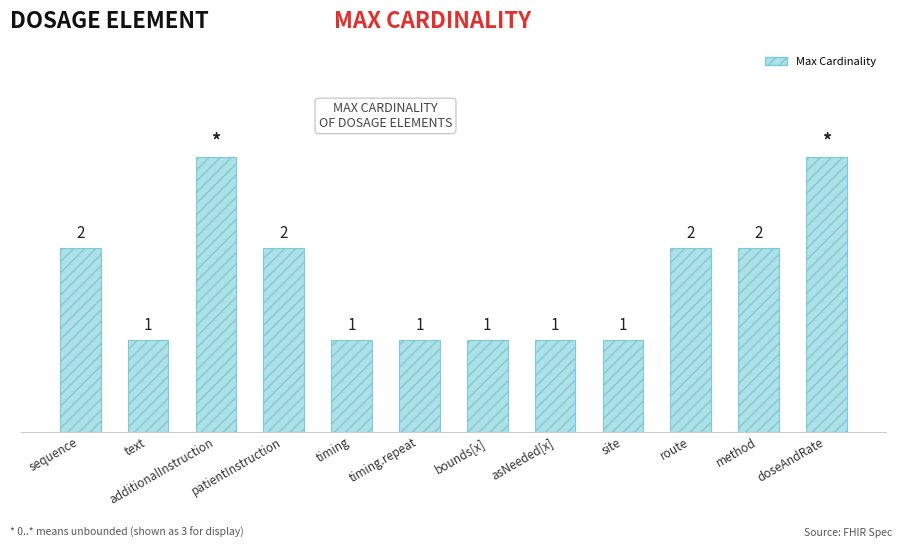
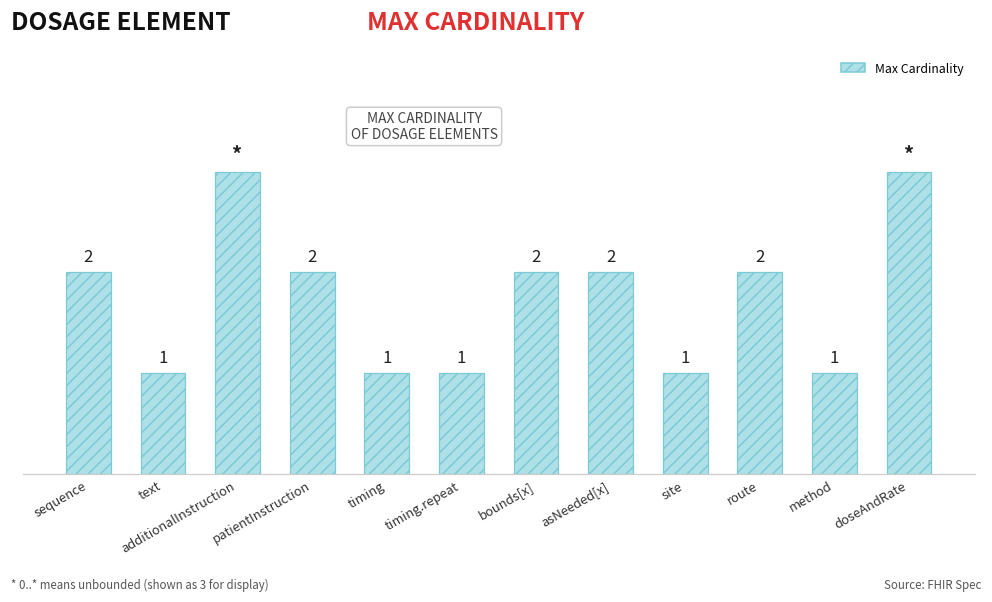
  {
    "sequence": 2,
    "text": 1,
    "patientInstruction": 2,
    "timing": 1,
    "timing.repeat": 1,
-   "bounds[x]": 1,
-   "asNeeded[x]": 1,
+   "bounds[x]": 2,
+   "asNeeded[x]": 2,
    "site": 1,
    "route": 2,
-   "method": 2
+   "method": 1
  }
